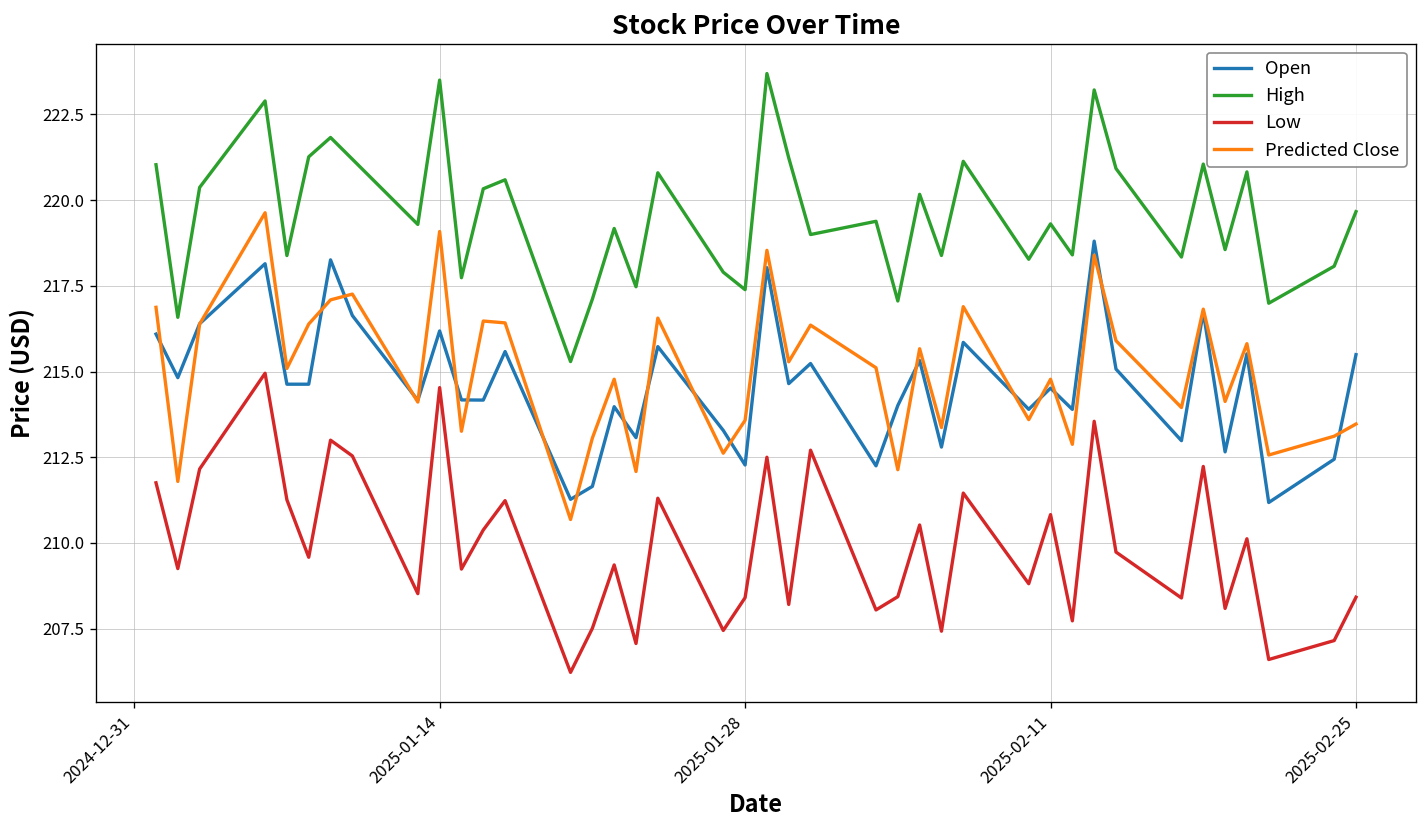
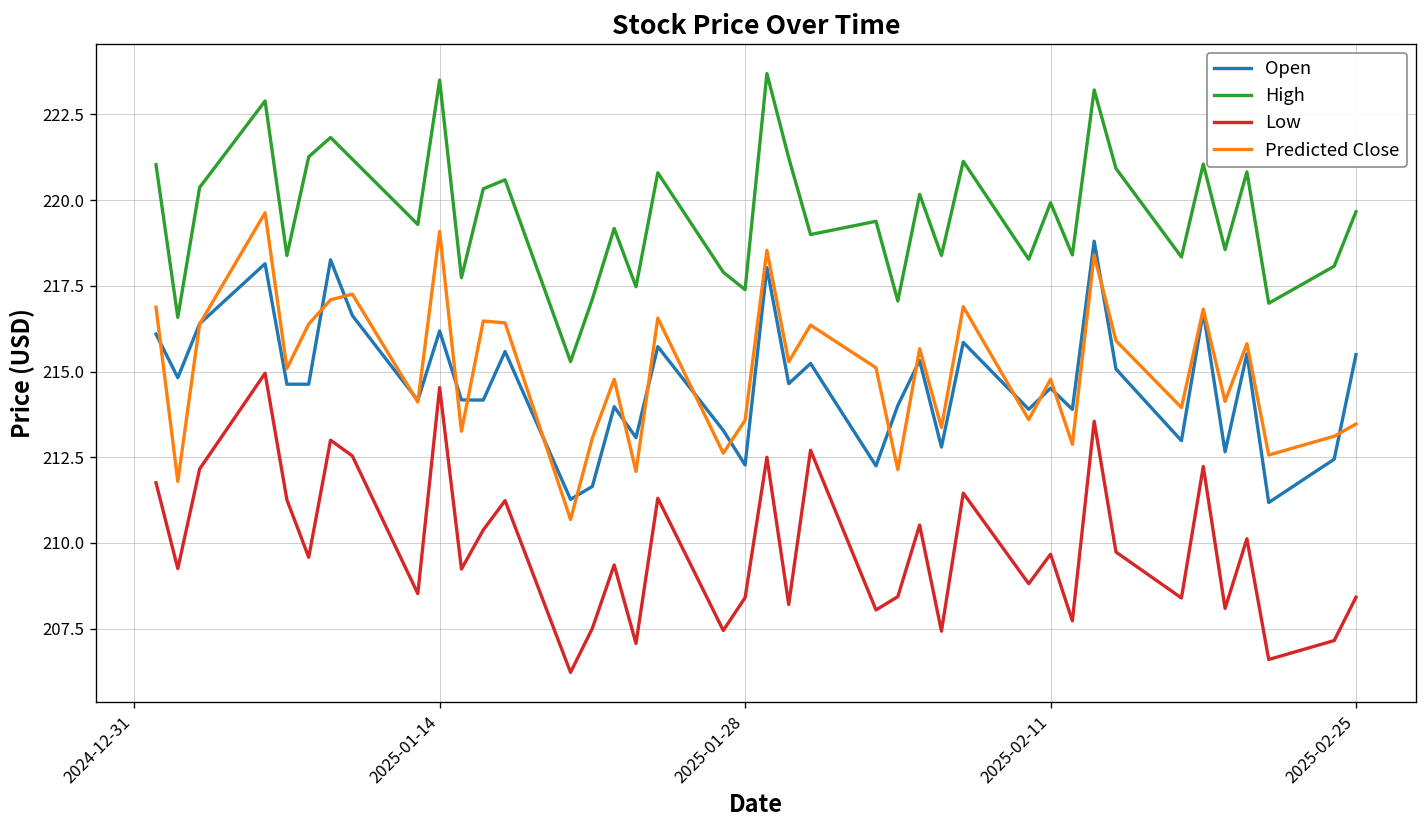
  {
    "Open": {
      "2025-01-14": 216.2,
      "2025-01-28": 212.3,
      "2025-02-11": 214.5,
      "2025-02-25": 215.5
    },
    "High": {
      "2025-01-14": 223.5,
      "2025-01-28": 217.4,
-     "2025-02-11": 219.3,
+     "2025-02-11": 219.9,
      "2025-02-25": 219.7
    },
    "Low": {
      "2025-01-14": 214.5,
      "2025-01-28": 208.4,
-     "2025-02-11": 210.8,
+     "2025-02-11": 209.7,
      "2025-02-25": 208.4
    },
    "Predicted Close": {
      "2025-01-14": 219.1,
      "2025-01-28": 213.6,
      "2025-02-11": 214.8,
      "2025-02-25": 213.5
    }
  }
